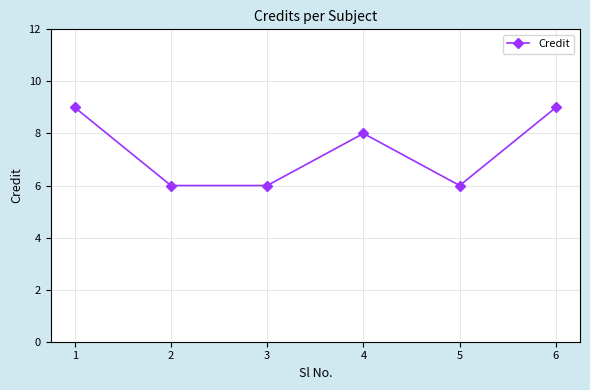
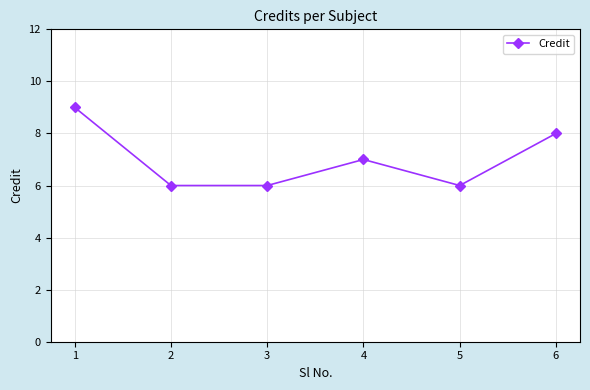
  {
    "1": 9,
    "2": 6,
    "3": 6,
-   "4": 8,
+   "4": 7,
    "5": 6,
-   "6": 9
+   "6": 8
  }
